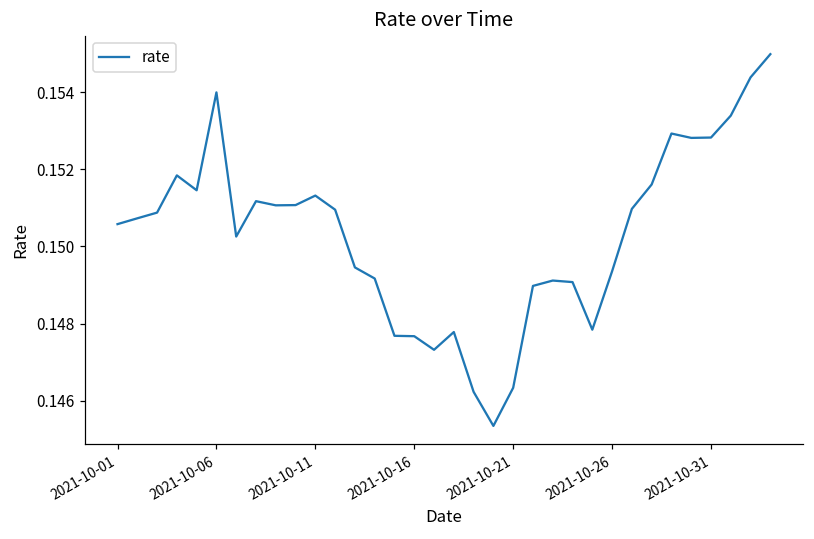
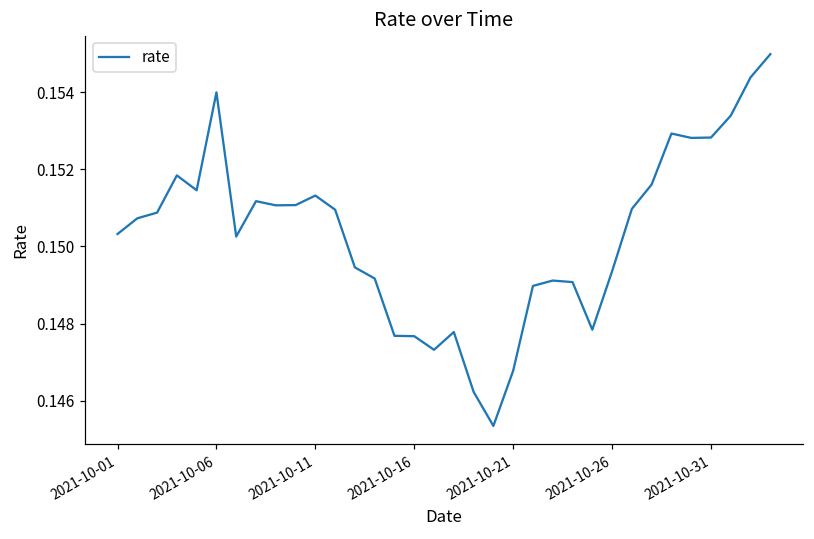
  {
-   "2021-10-01": 0.1506,
+   "2021-10-01": 0.1503,
    "2021-10-06": 0.1540,
    "2021-10-11": 0.1513,
    "2021-10-16": 0.1477,
-   "2021-10-21": 0.1463,
+   "2021-10-21": 0.1468,
    "2021-10-26": 0.1494,
    "2021-10-31": 0.1528
  }
